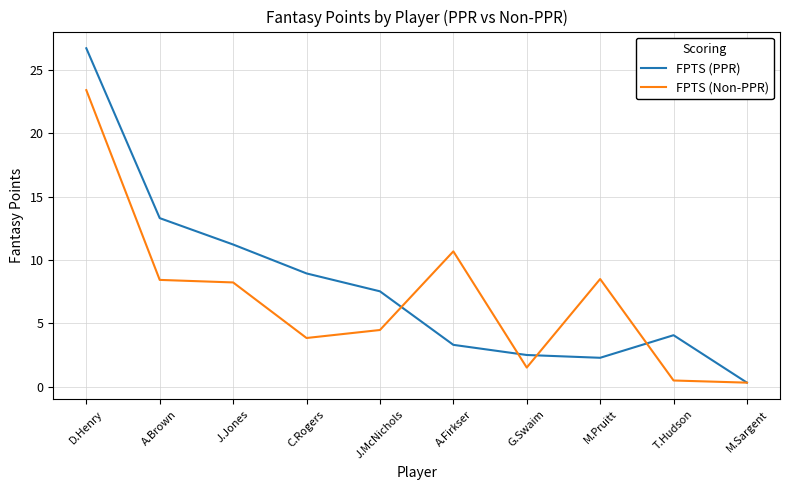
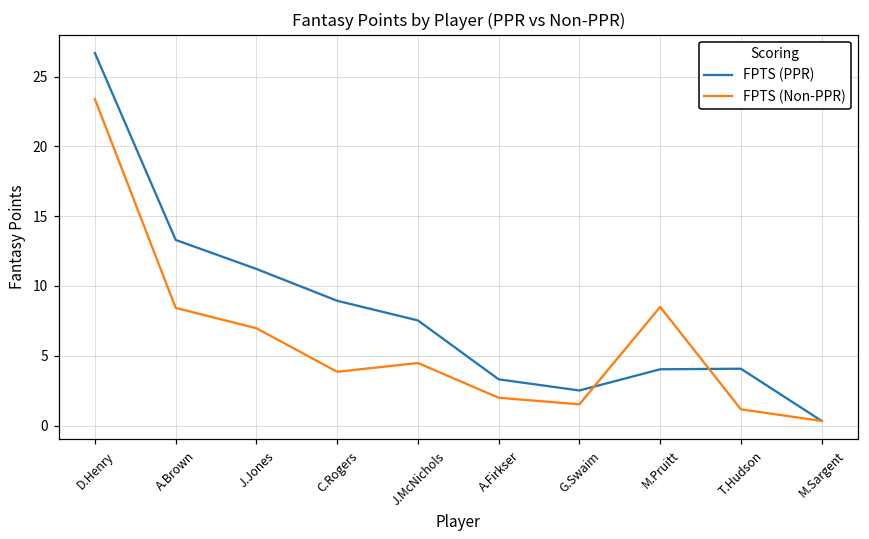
  {
    "FPTS (PPR)": {
      "D.Henry": 26.7,
      "A.Brown": 13.3,
      "J.Jones": 11.2,
      "C.Rogers": 8.9,
      "J.McNichols": 7.5,
      "A.Firkser": 3.3,
      "G.Swaim": 2.5,
-     "M.Pruitt": 2.3,
+     "M.Pruitt": 4.0,
      "T.Hudson": 4.1
    },
    "FPTS (Non-PPR)": {
      "D.Henry": 23.4,
      "A.Brown": 8.4,
-     "J.Jones": 8.2,
+     "J.Jones": 7.0,
      "C.Rogers": 3.9,
      "J.McNichols": 4.5,
-     "A.Firkser": 10.7,
+     "A.Firkser": 2.0,
      "G.Swaim": 1.5,
      "M.Pruitt": 8.5,
-     "T.Hudson": 0.5
+     "T.Hudson": 1.2
    }
  }
